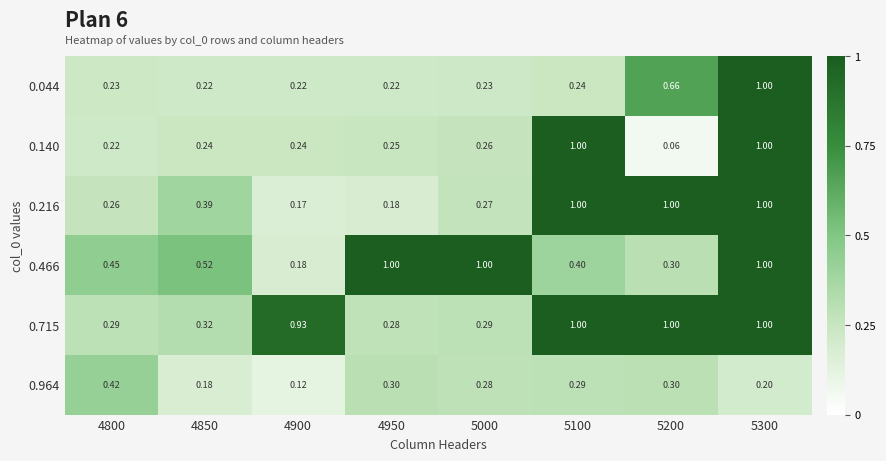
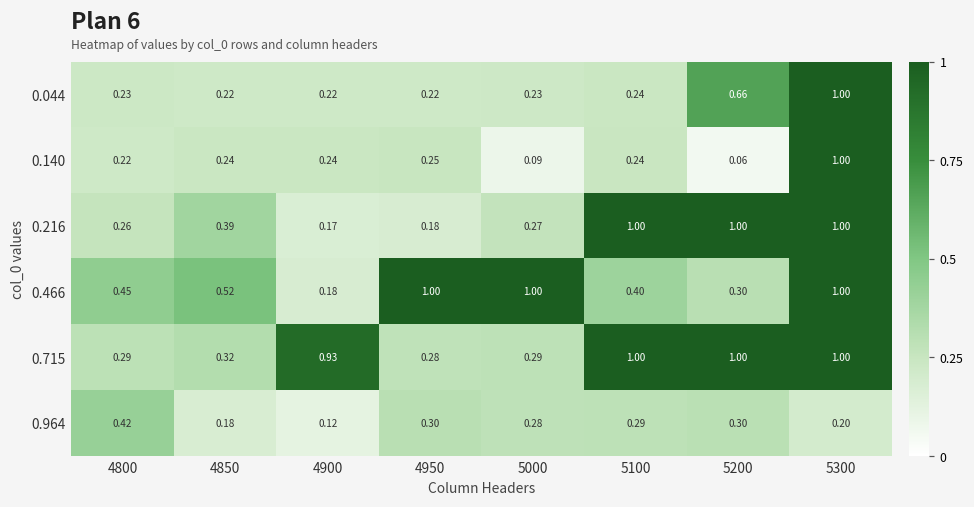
  {
    "0.044": {
      "4800": 0.23,
      "4850": 0.22,
      "4900": 0.22,
      "4950": 0.22,
      "5000": 0.23,
      "5100": 0.24,
      "5200": 0.66,
      "5300": 1.00
    },
    "0.140": {
      "4800": 0.22,
      "4850": 0.24,
      "4900": 0.24,
      "4950": 0.25,
-     "5000": 0.26,
-     "5100": 1.00,
+     "5000": 0.09,
+     "5100": 0.24,
      "5200": 0.06,
      "5300": 1.00
    },
    "0.216": {
      "4800": 0.26,
      "4850": 0.39,
      "4900": 0.17,
      "4950": 0.18,
      "5000": 0.27,
      "5100": 1.00,
      "5200": 1.00,
      "5300": 1.00
    },
    "0.466": {
      "4800": 0.45,
      "4850": 0.52,
      "4900": 0.18,
      "4950": 1.00,
      "5000": 1.00,
      "5100": 0.40,
      "5200": 0.30,
      "5300": 1.00
    },
    "0.715": {
      "4800": 0.29,
      "4850": 0.32,
      "4900": 0.93,
      "4950": 0.28,
      "5000": 0.29,
      "5100": 1.00,
      "5200": 1.00,
      "5300": 1.00
    },
    "0.964": {
      "4800": 0.42,
      "4850": 0.18,
      "4900": 0.12,
      "4950": 0.30,
      "5000": 0.28,
      "5100": 0.29,
      "5200": 0.30,
      "5300": 0.20
    }
  }
